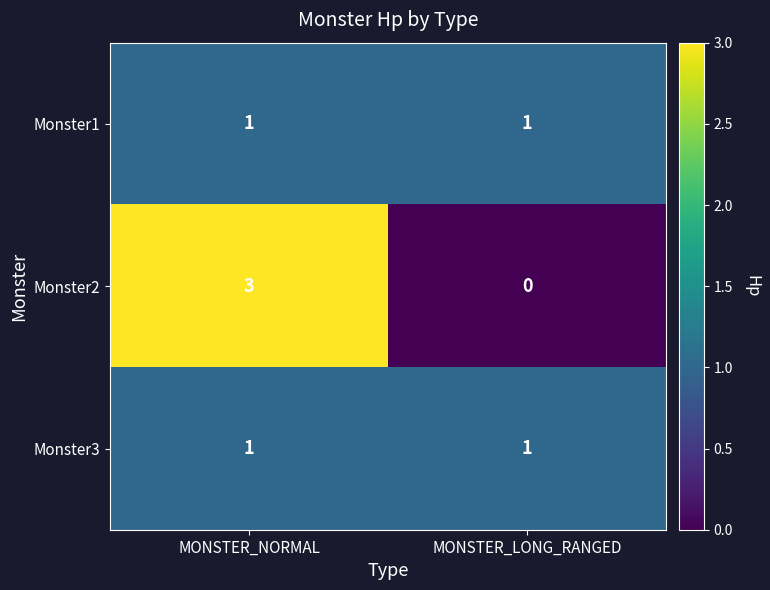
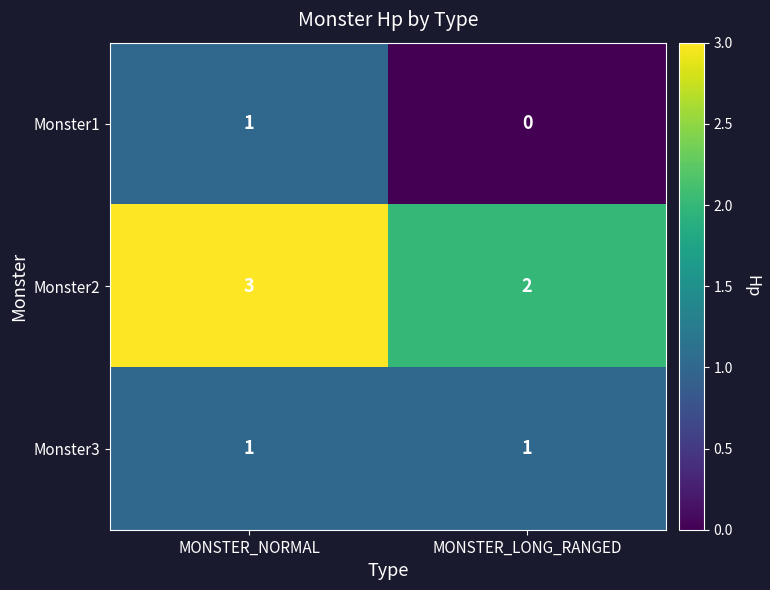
  {
    "Monster1": {
      "MONSTER_NORMAL": 1,
-     "MONSTER_LONG_RANGED": 1
+     "MONSTER_LONG_RANGED": 0
    },
    "Monster2": {
      "MONSTER_NORMAL": 3,
-     "MONSTER_LONG_RANGED": 0
+     "MONSTER_LONG_RANGED": 2
    },
    "Monster3": {
      "MONSTER_NORMAL": 1,
      "MONSTER_LONG_RANGED": 1
    }
  }
